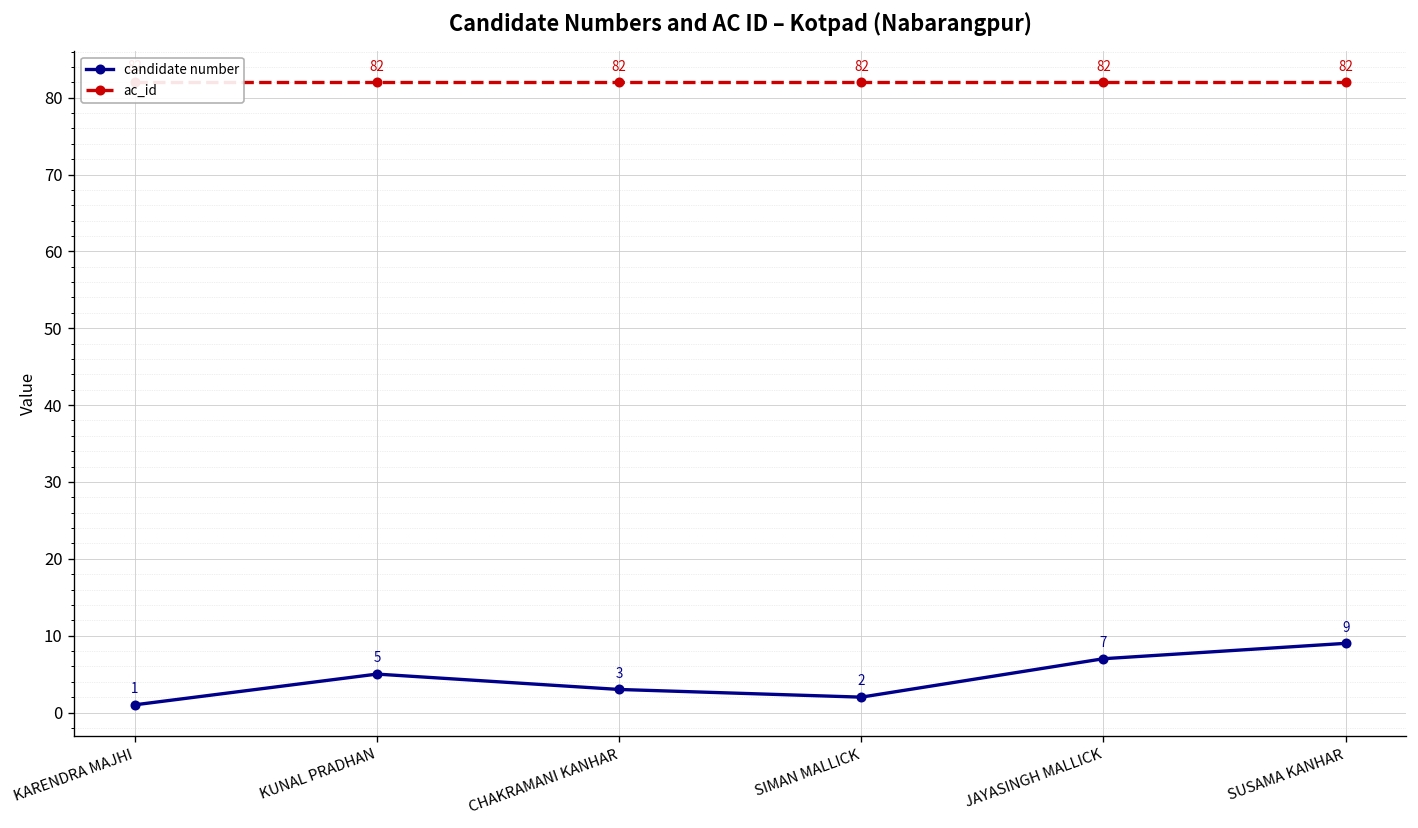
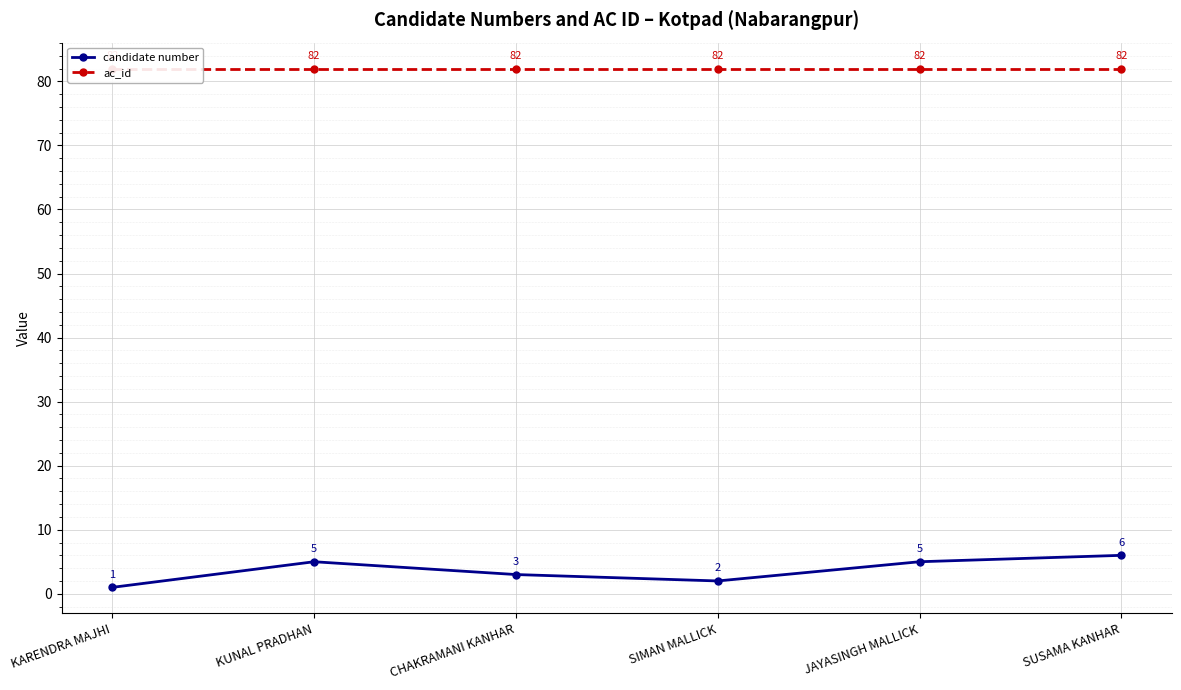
  {
    "candidate number": {
      "KARENDRA MAJHI": 1,
      "KUNAL PRADHAN": 5,
      "CHAKRAMANI KANHAR": 3,
      "SIMAN MALLICK": 2,
-     "JAYASINGH MALLICK": 7,
-     "SUSAMA KANHAR": 9
+     "JAYASINGH MALLICK": 5,
+     "SUSAMA KANHAR": 6
    },
    "ac_id": {
      "KUNAL PRADHAN": 82,
      "CHAKRAMANI KANHAR": 82,
      "SIMAN MALLICK": 82,
      "JAYASINGH MALLICK": 82,
      "SUSAMA KANHAR": 82
    }
  }
